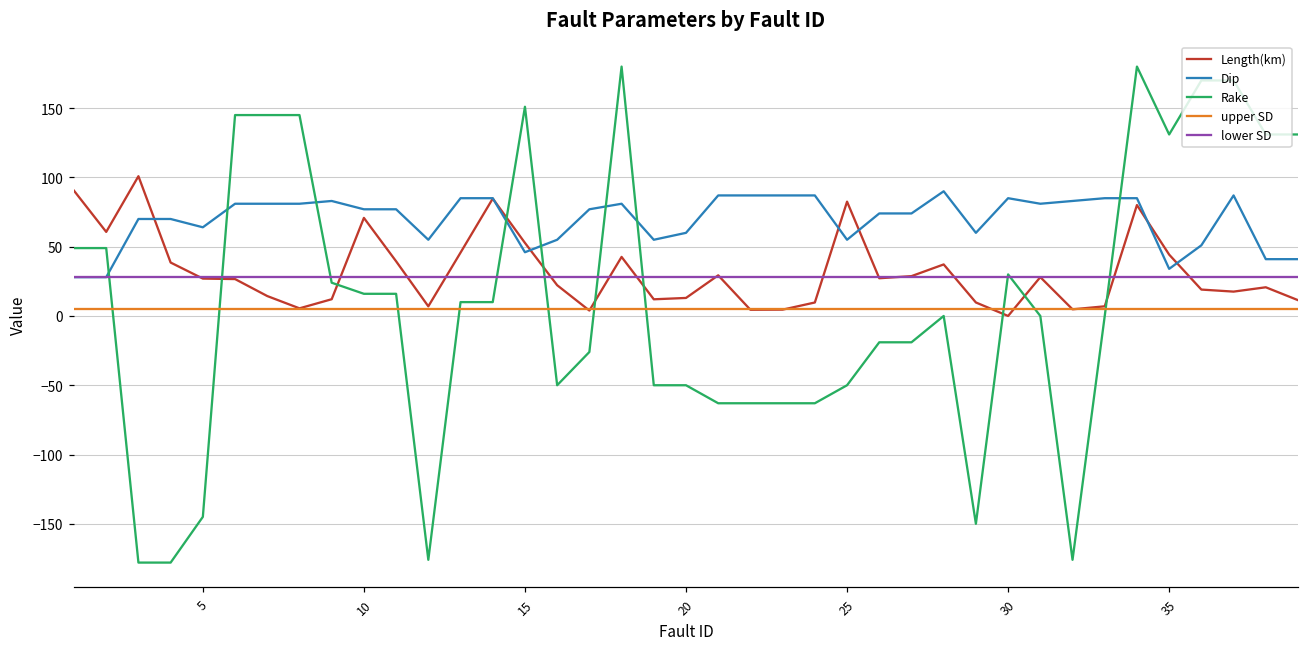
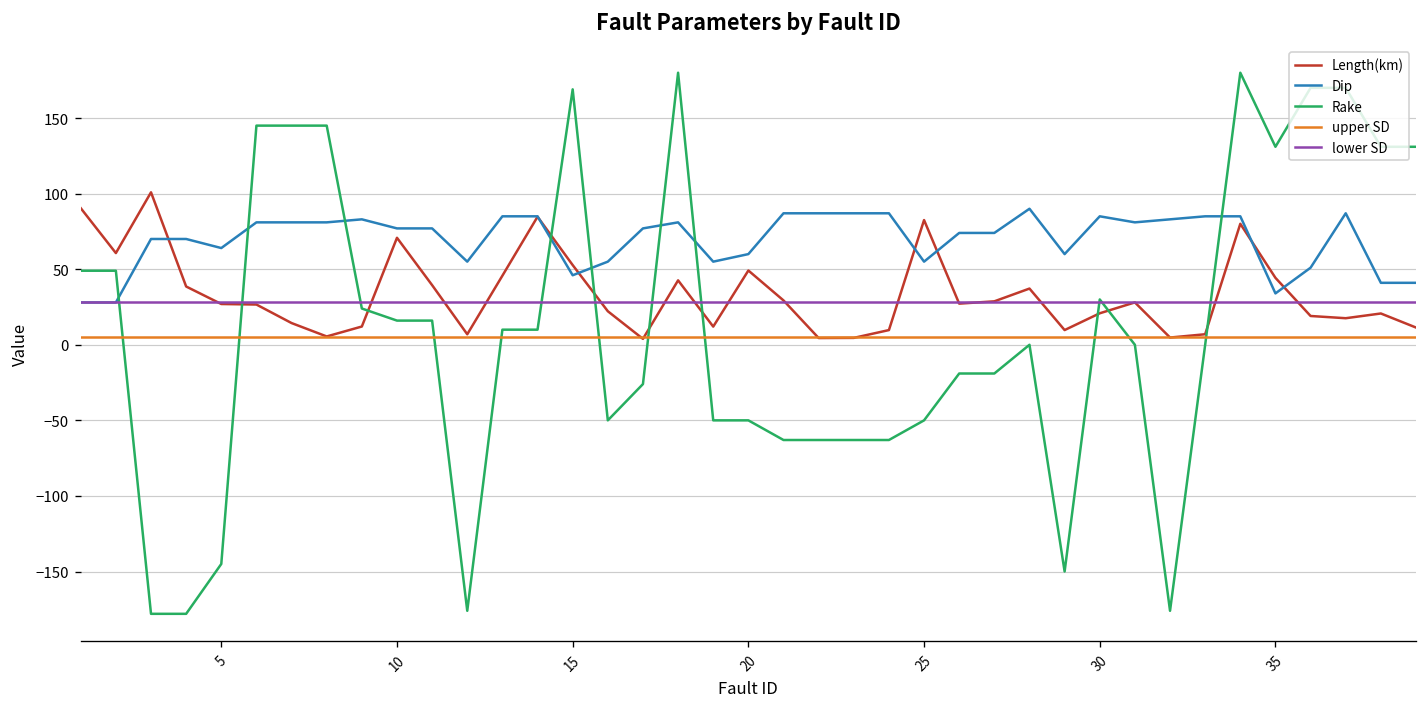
  {
    "Length(km)": {
      "10": 71,
      "15": 53,
-     "20": 13,
+     "20": 49,
      "25": 83,
-     "30": 0,
+     "30": 21,
      "35": 44
    },
    "Dip": {
      "5": 64,
      "10": 77,
      "15": 46,
      "20": 60,
      "25": 55,
      "30": 85,
      "35": 34
    },
    "Rake": {
      "5": -145,
      "10": 16,
-     "15": 151,
+     "15": 169,
      "20": -50,
      "25": -50,
      "35": 131
    },
    "upper SD": {
      "5": 5,
      "10": 5,
      "15": 5,
      "20": 5,
      "25": 5,
      "30": 5,
      "35": 5
    },
    "lower SD": {
      "10": 28,
      "15": 28,
      "20": 28,
      "25": 28,
      "35": 28
    }
  }
